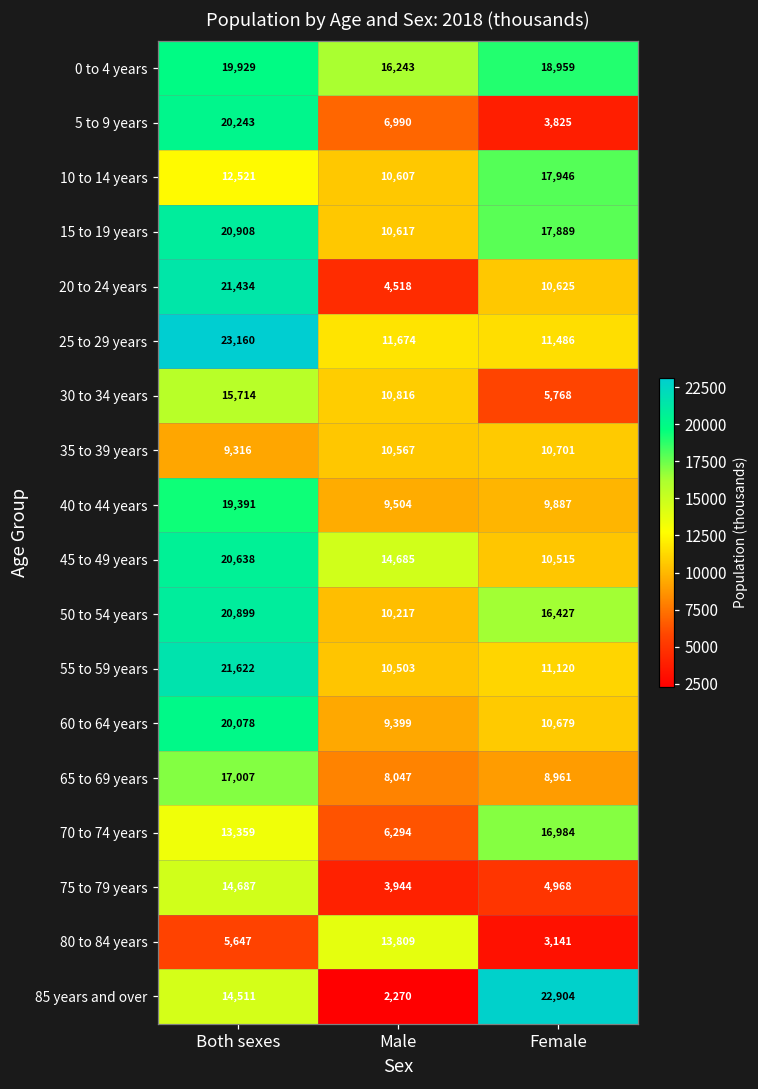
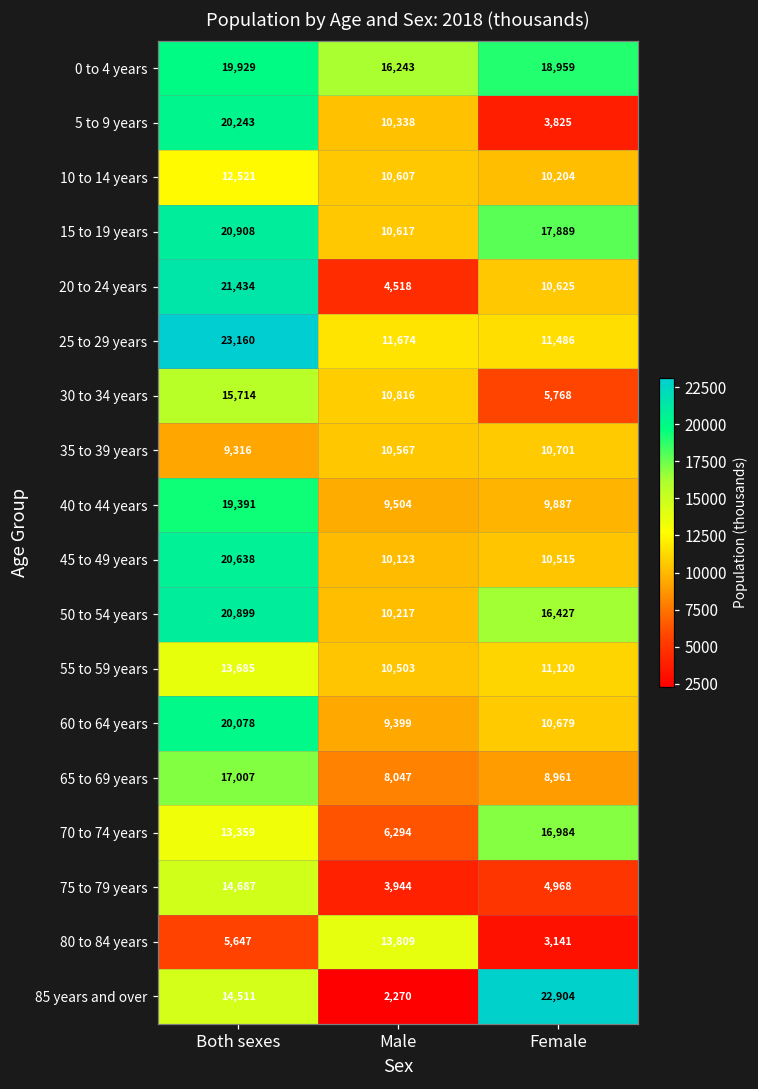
  {
    "0 to 4 years": {
      "Both sexes": "19,929",
      "Male": "16,243",
      "Female": "18,959"
    },
    "5 to 9 years": {
      "Both sexes": "20,243",
-     "Male": "6,990",
+     "Male": "10,338",
      "Female": "3,825"
    },
    "10 to 14 years": {
      "Both sexes": "12,521",
      "Male": "10,607",
-     "Female": "17,946"
+     "Female": "10,204"
    },
    "15 to 19 years": {
      "Both sexes": "20,908",
      "Male": "10,617",
      "Female": "17,889"
    },
    "20 to 24 years": {
      "Both sexes": "21,434",
      "Male": "4,518",
      "Female": "10,625"
    },
    "25 to 29 years": {
      "Both sexes": "23,160",
      "Male": "11,674",
      "Female": "11,486"
    },
    "30 to 34 years": {
      "Both sexes": "15,714",
      "Male": "10,816",
      "Female": "5,768"
    },
    "35 to 39 years": {
      "Both sexes": "9,316",
      "Male": "10,567",
      "Female": "10,701"
    },
    "40 to 44 years": {
      "Both sexes": "19,391",
      "Male": "9,504",
      "Female": "9,887"
    },
    "45 to 49 years": {
      "Both sexes": "20,638",
-     "Male": "14,685",
+     "Male": "10,123",
      "Female": "10,515"
    },
    "50 to 54 years": {
      "Both sexes": "20,899",
      "Male": "10,217",
      "Female": "16,427"
    },
    "55 to 59 years": {
-     "Both sexes": "21,622",
+     "Both sexes": "13,685",
      "Male": "10,503",
      "Female": "11,120"
    },
    "60 to 64 years": {
      "Both sexes": "20,078",
      "Male": "9,399",
      "Female": "10,679"
    },
    "65 to 69 years": {
      "Both sexes": "17,007",
      "Male": "8,047",
      "Female": "8,961"
    },
    "70 to 74 years": {
      "Both sexes": "13,359",
      "Male": "6,294",
      "Female": "16,984"
    },
    "75 to 79 years": {
      "Both sexes": "14,687",
      "Male": "3,944",
      "Female": "4,968"
    },
    "80 to 84 years": {
      "Both sexes": "5,647",
      "Male": "13,809",
      "Female": "3,141"
    },
    "85 years and over": {
      "Both sexes": "14,511",
      "Male": "2,270",
      "Female": "22,904"
    }
  }
